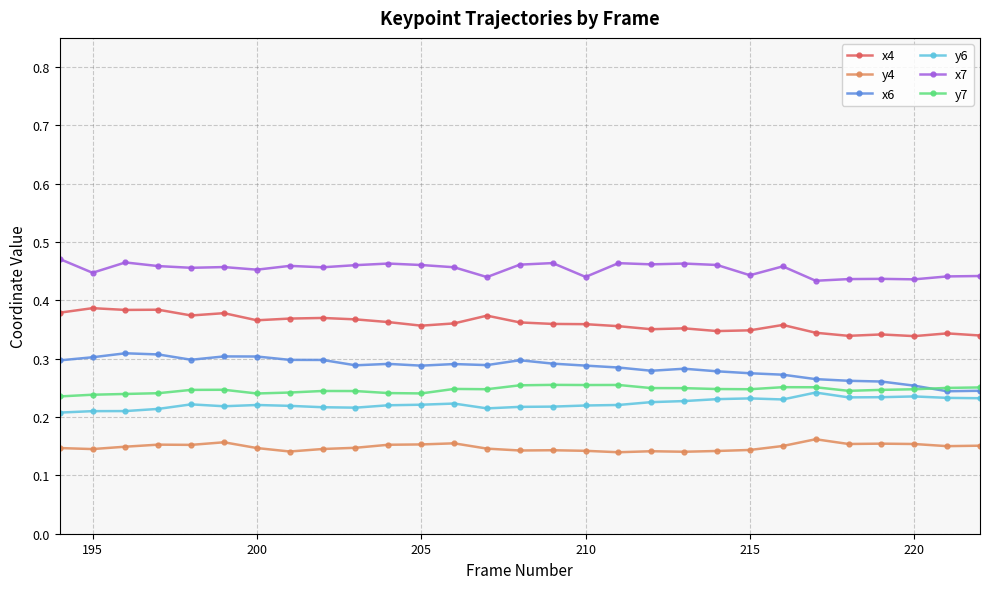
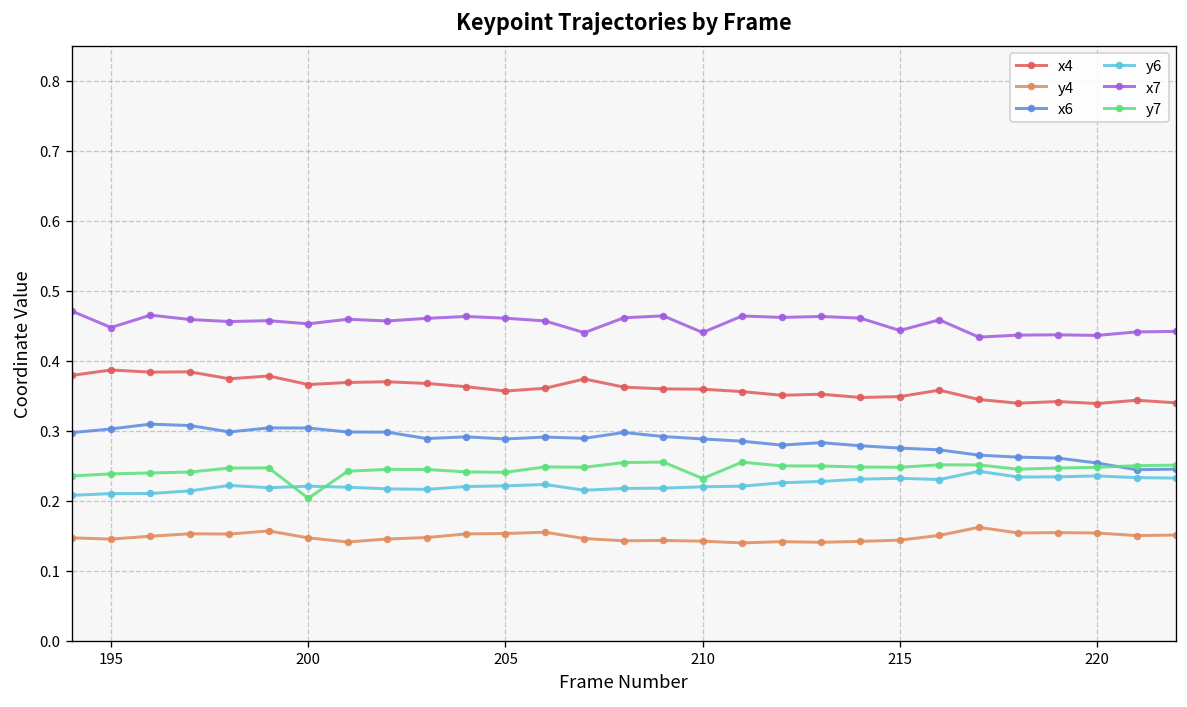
  {
    "x7": {
      "195": 0.45,
      "200": 0.45,
      "205": 0.46,
      "210": 0.44,
      "215": 0.44,
      "220": 0.44
    },
    "y7": {
      "195": 0.24,
-     "200": 0.24,
+     "200": 0.20,
      "205": 0.24,
-     "210": 0.25,
+     "210": 0.23,
      "215": 0.25,
      "220": 0.25
    }
  }
